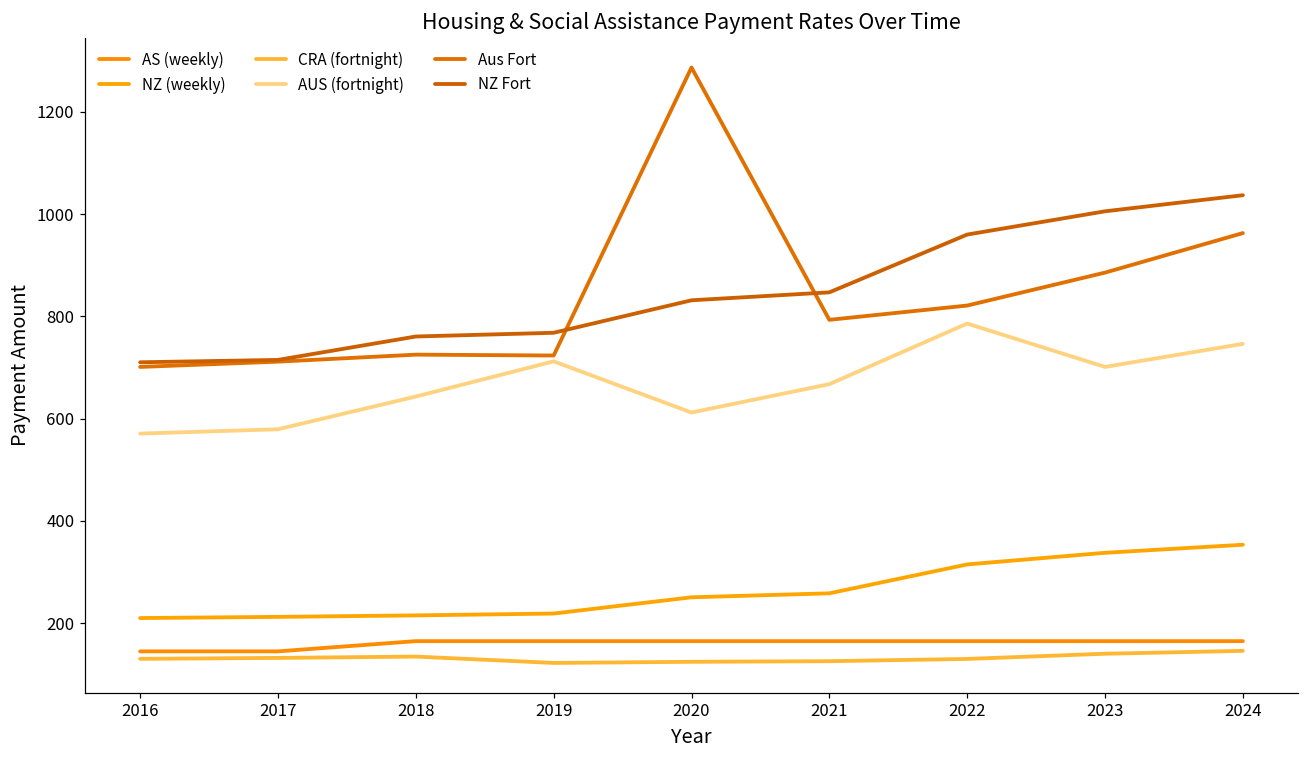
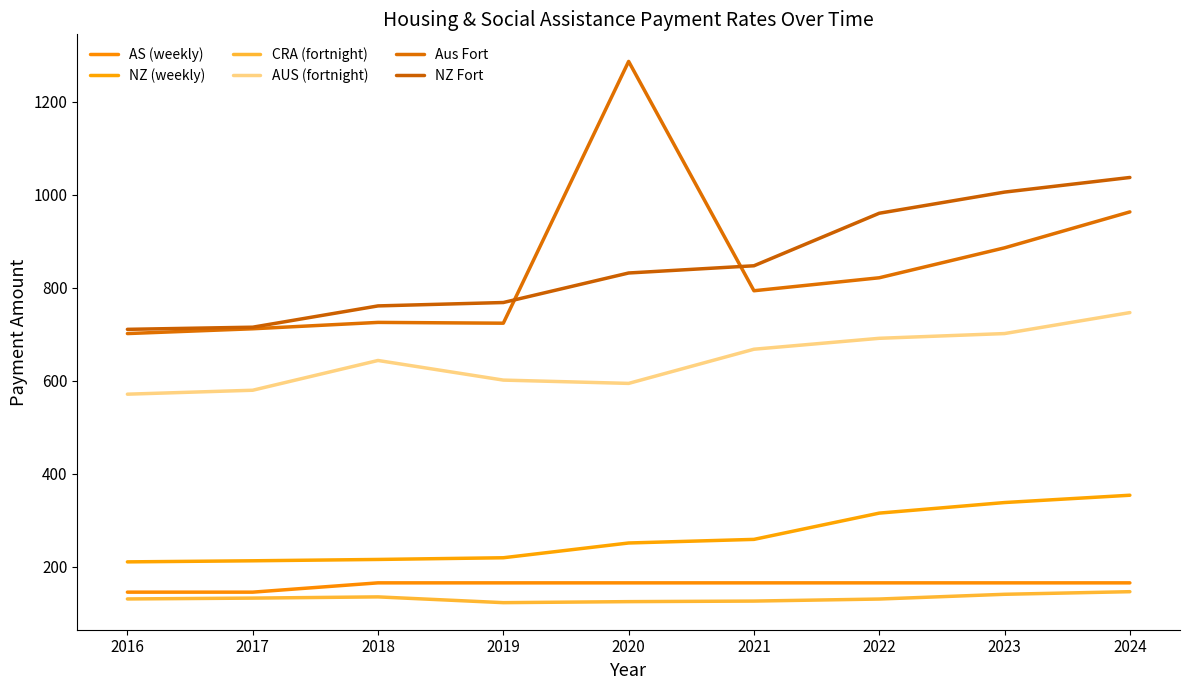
  {
    "AUS (fortnight)": {
      "2016": 570,
      "2017": 580,
      "2018": 640,
-     "2019": 710,
-     "2020": 610,
+     "2019": 600,
+     "2020": 590,
      "2021": 670,
-     "2022": 790,
+     "2022": 690,
      "2023": 700,
      "2024": 750
    }
  }
